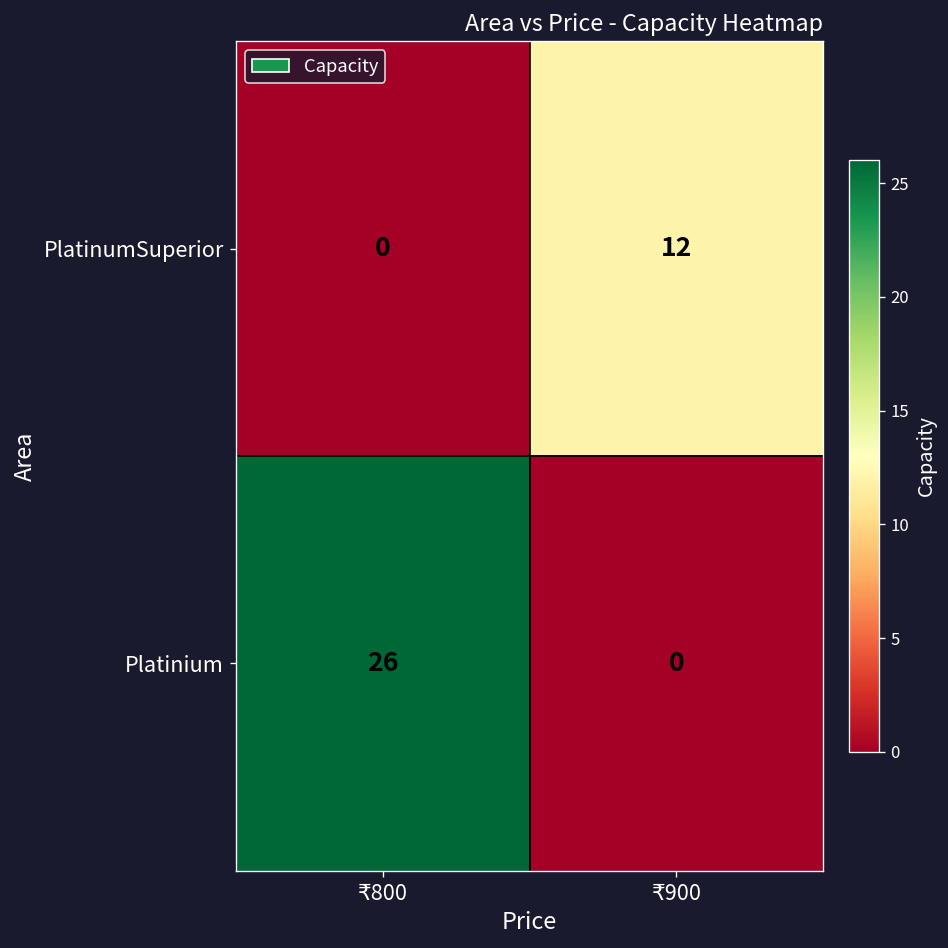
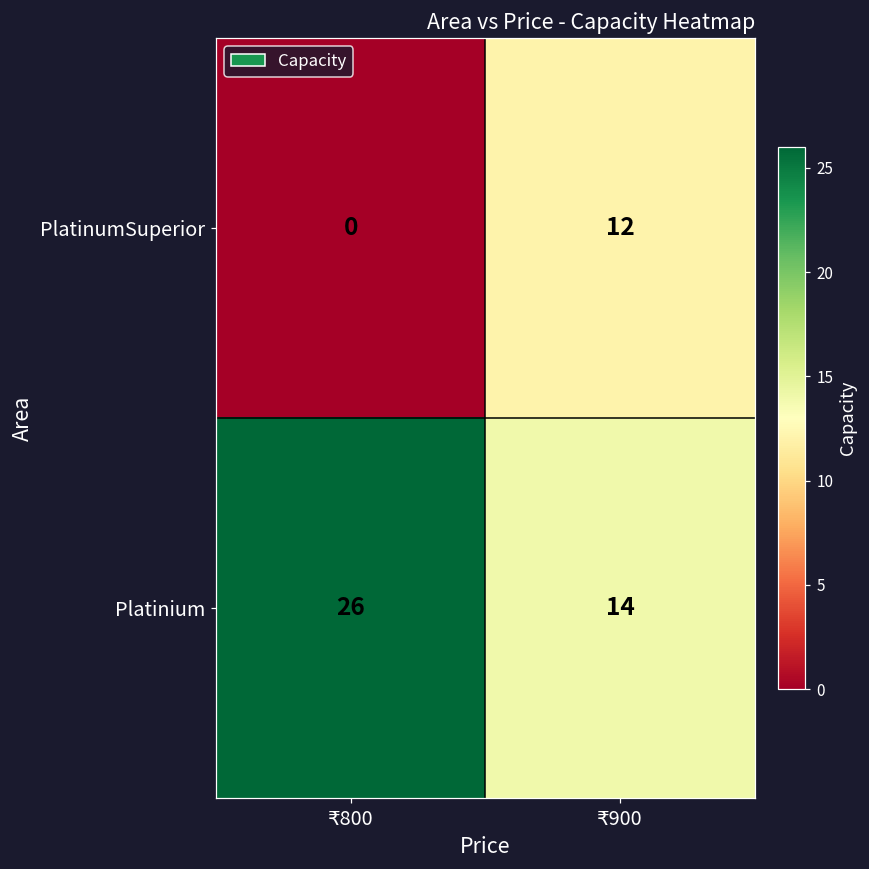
  {
    "PlatinumSuperior": {
      "₹800": 0,
      "₹900": 12
    },
    "Platinium": {
      "₹800": 26,
-     "₹900": 0
+     "₹900": 14
    }
  }
